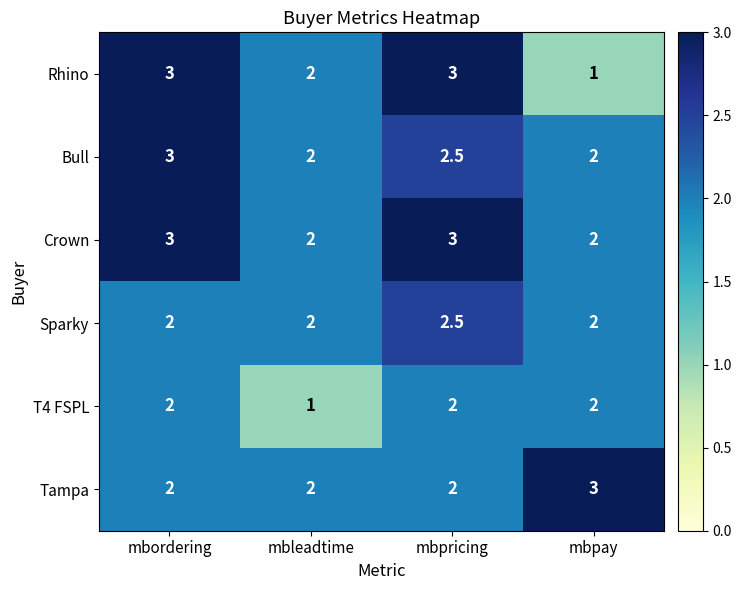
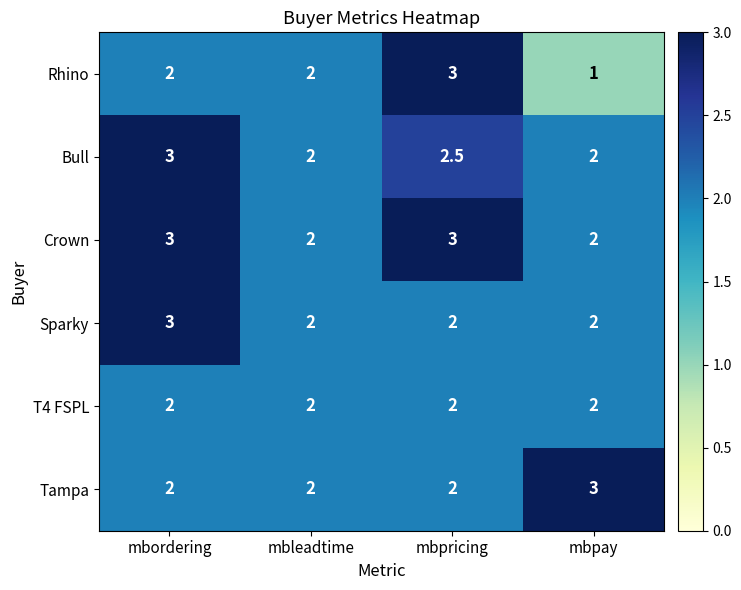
  {
    "Rhino": {
-     "mbordering": 3,
+     "mbordering": 2,
      "mbleadtime": 2,
      "mbpricing": 3,
      "mbpay": 1
    },
    "Bull": {
      "mbordering": 3,
      "mbleadtime": 2,
      "mbpricing": 2.5,
      "mbpay": 2
    },
    "Crown": {
      "mbordering": 3,
      "mbleadtime": 2,
      "mbpricing": 3,
      "mbpay": 2
    },
    "Sparky": {
-     "mbordering": 2,
+     "mbordering": 3,
      "mbleadtime": 2,
-     "mbpricing": 2.5,
+     "mbpricing": 2,
      "mbpay": 2
    },
    "T4 FSPL": {
      "mbordering": 2,
-     "mbleadtime": 1,
+     "mbleadtime": 2,
      "mbpricing": 2,
      "mbpay": 2
    },
    "Tampa": {
      "mbordering": 2,
      "mbleadtime": 2,
      "mbpricing": 2,
      "mbpay": 3
    }
  }
